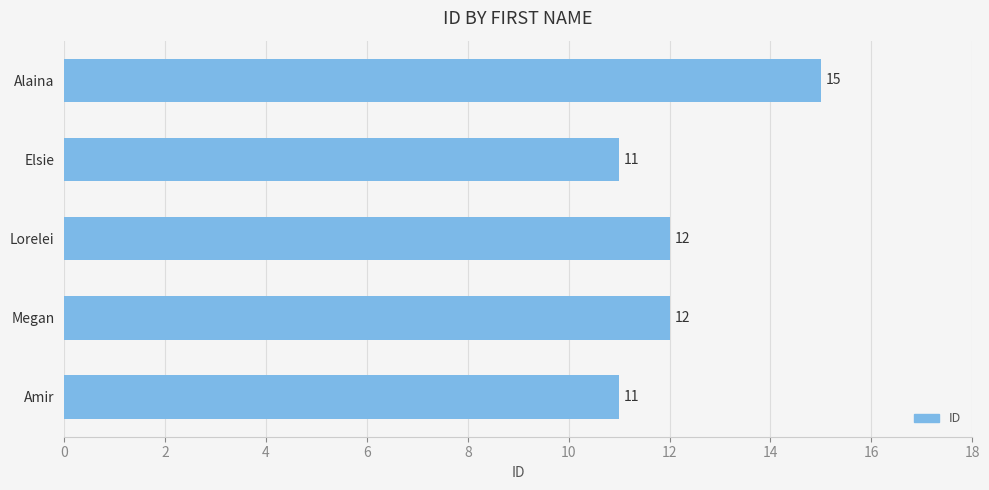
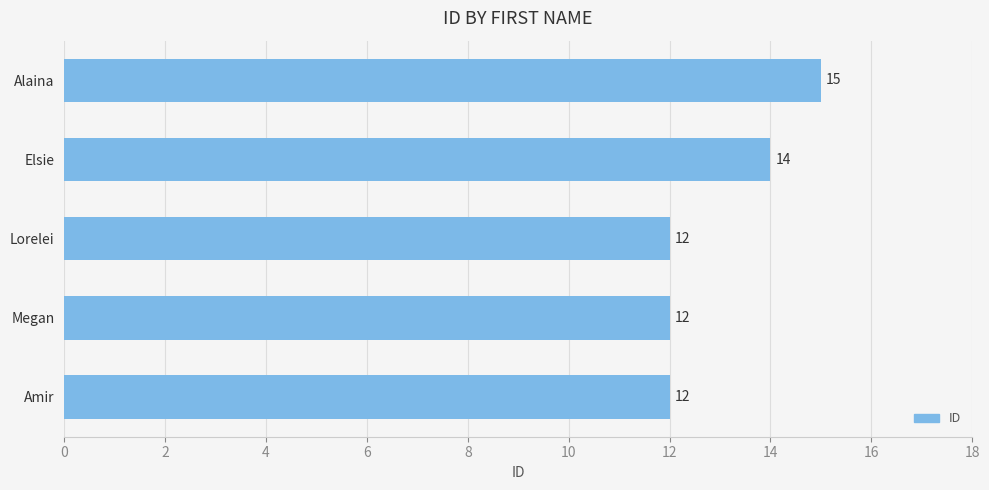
  {
    "Alaina": 15,
-   "Elsie": 11,
+   "Elsie": 14,
    "Lorelei": 12,
    "Megan": 12,
-   "Amir": 11
+   "Amir": 12
  }
